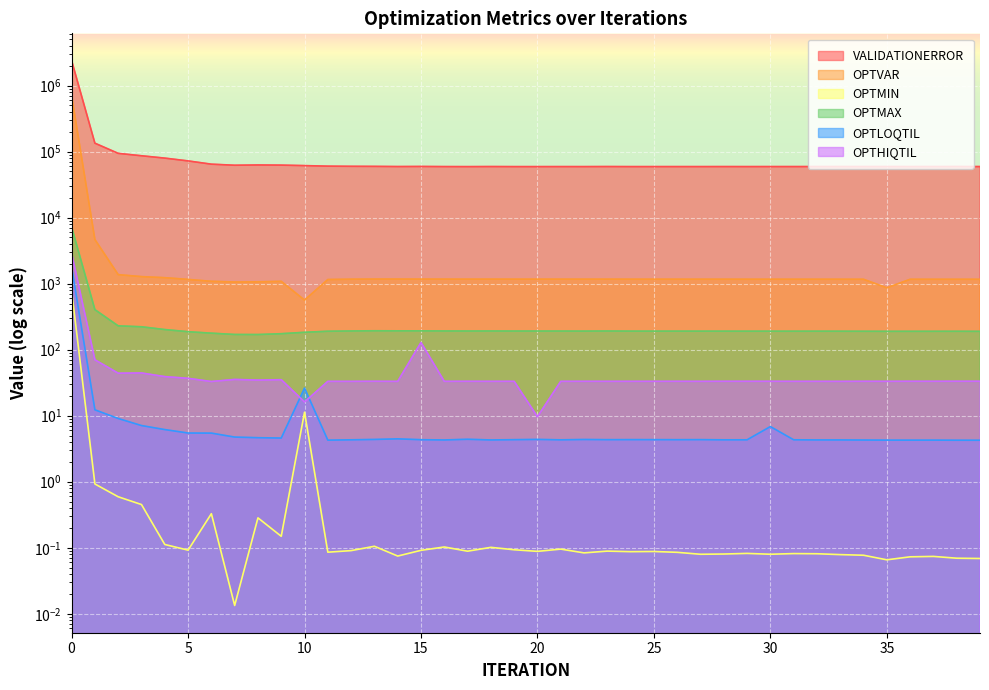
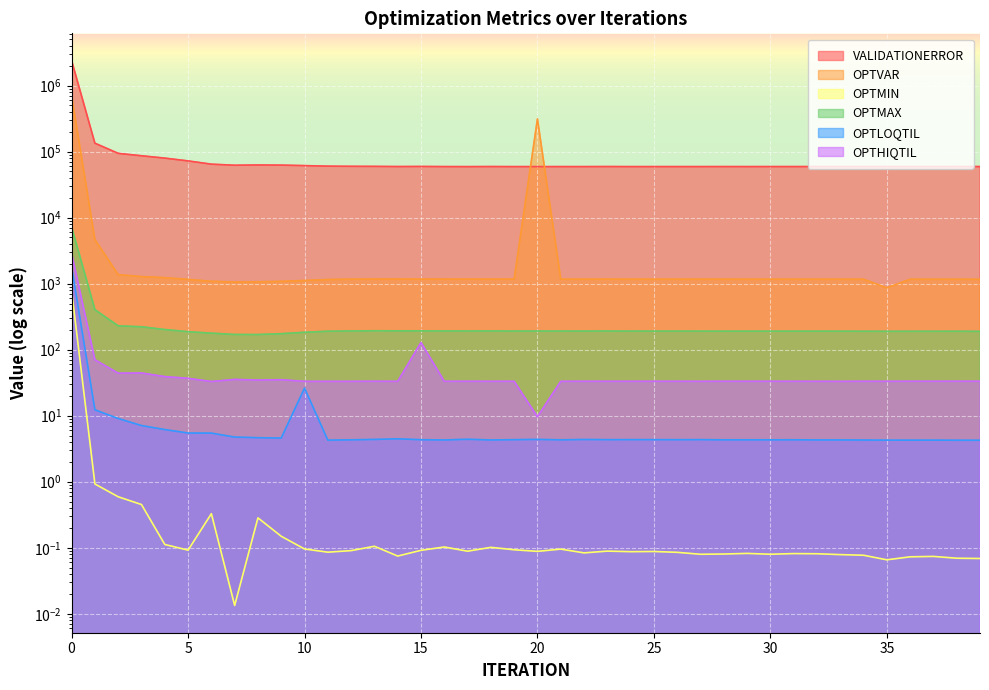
  {
    "VALIDATIONERROR": {
      "0": 2400000,
      "5": 70000,
      "10": 60000,
      "15": 60000,
      "20": 60000,
      "25": 60000,
      "30": 60000
    },
    "OPTVAR": {
      "0": 700000,
      "5": 1200,
-     "10": 600,
+     "10": 1100,
      "15": 1200,
-     "20": 1200,
+     "20": 300000,
      "25": 1200,
      "30": 1200,
      "35": 900
    },
    "OPTMIN": {
      "0": 800,
      "5": 0.09,
-     "10": 11,
+     "10": 0.10,
      "15": 0.09,
      "20": 0.09,
      "25": 0.09,
      "30": 0.08,
      "35": 0.07
    },
    "OPTMAX": {
      "0": 7000,
      "5": 190,
      "10": 180,
      "15": 190,
      "20": 190,
      "25": 190,
      "30": 190,
      "35": 190
    },
    "OPTLOQTIL": {
      "0": 1800,
      "5": 5,
      "10": 26,
      "15": 4,
      "20": 4,
      "25": 4,
-     "30": 7,
+     "30": 4,
      "35": 4
    },
    "OPTHIQTIL": {
      "0": 3000,
      "5": 40,
-     "10": 16,
+     "10": 30,
      "15": 130,
      "20": 10,
      "25": 30,
      "30": 30,
      "35": 30
    }
  }
